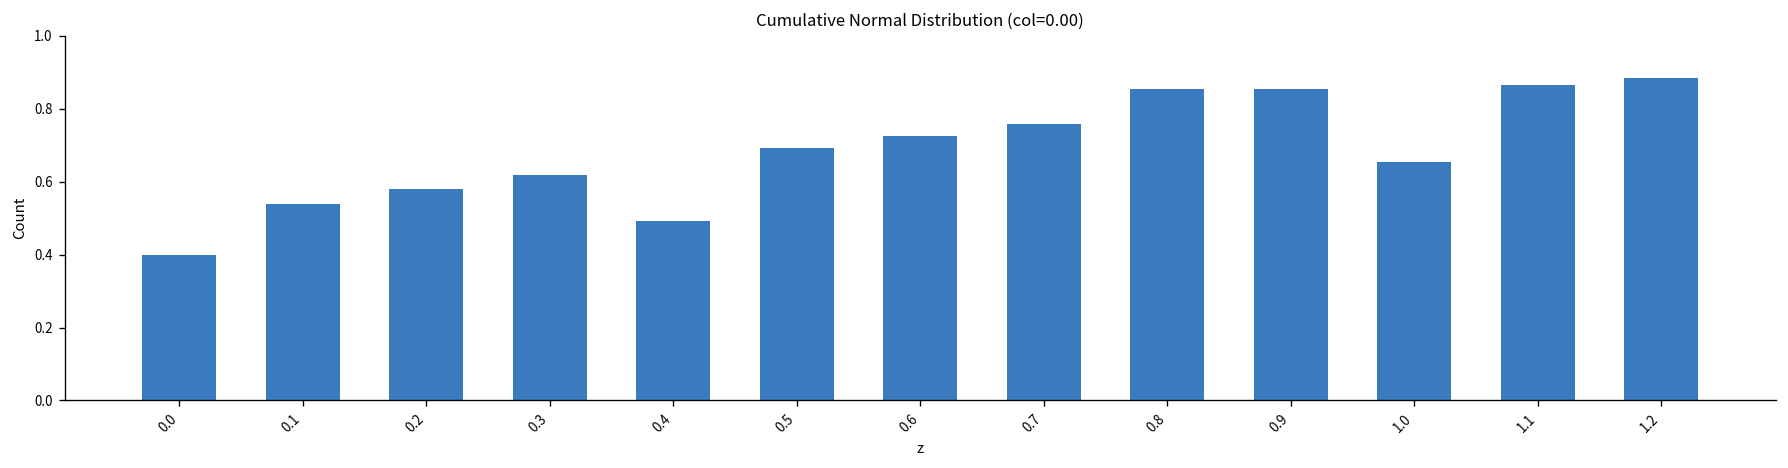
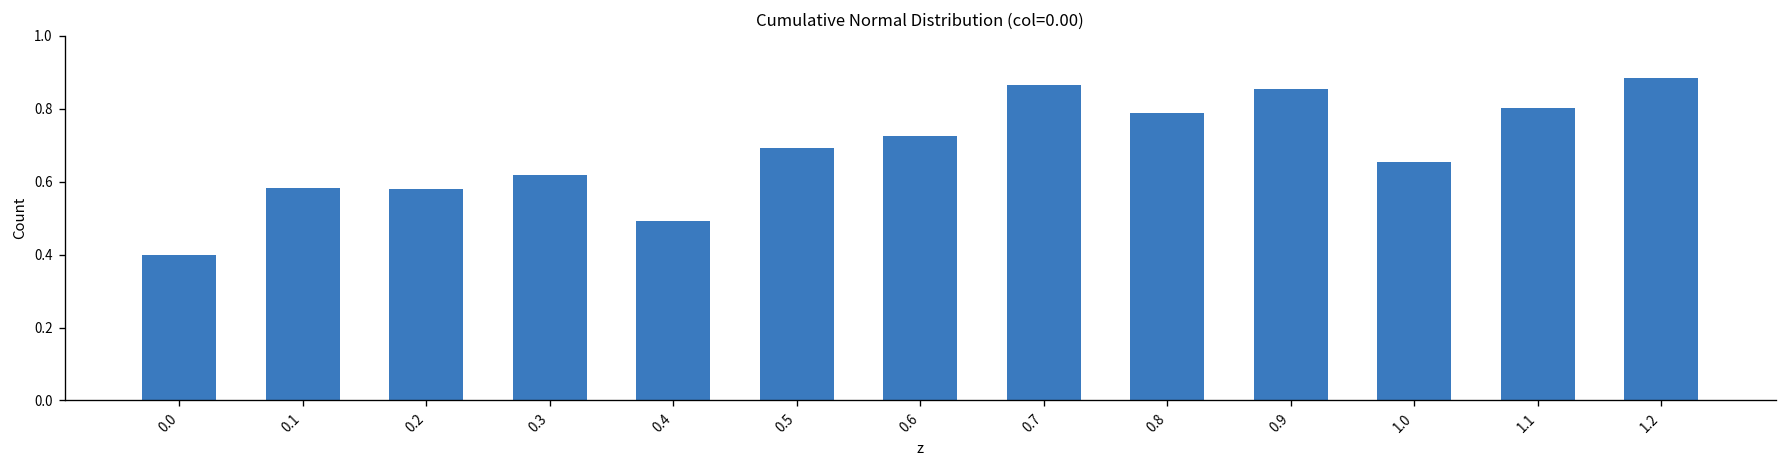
  {
    "0.0": 0.40,
-   "0.1": 0.54,
+   "0.1": 0.58,
    "0.2": 0.58,
    "0.3": 0.62,
    "0.4": 0.49,
    "0.5": 0.69,
    "0.6": 0.73,
-   "0.7": 0.76,
-   "0.8": 0.86,
+   "0.7": 0.87,
+   "0.8": 0.79,
    "0.9": 0.85,
    "1.0": 0.65,
-   "1.1": 0.86,
+   "1.1": 0.80,
    "1.2": 0.88
  }
